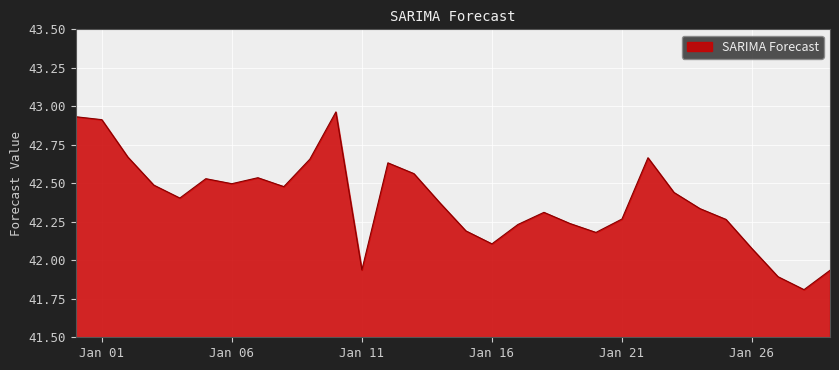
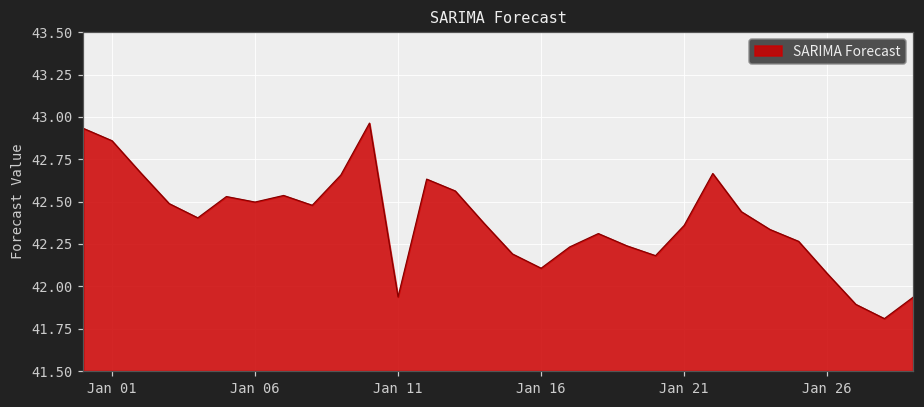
  {
-   "Jan 01": 42.91,
+   "Jan 01": 42.86,
    "Jan 06": 42.50,
    "Jan 11": 41.94,
    "Jan 16": 42.11,
-   "Jan 21": 42.27,
+   "Jan 21": 42.36,
    "Jan 26": 42.08
  }
